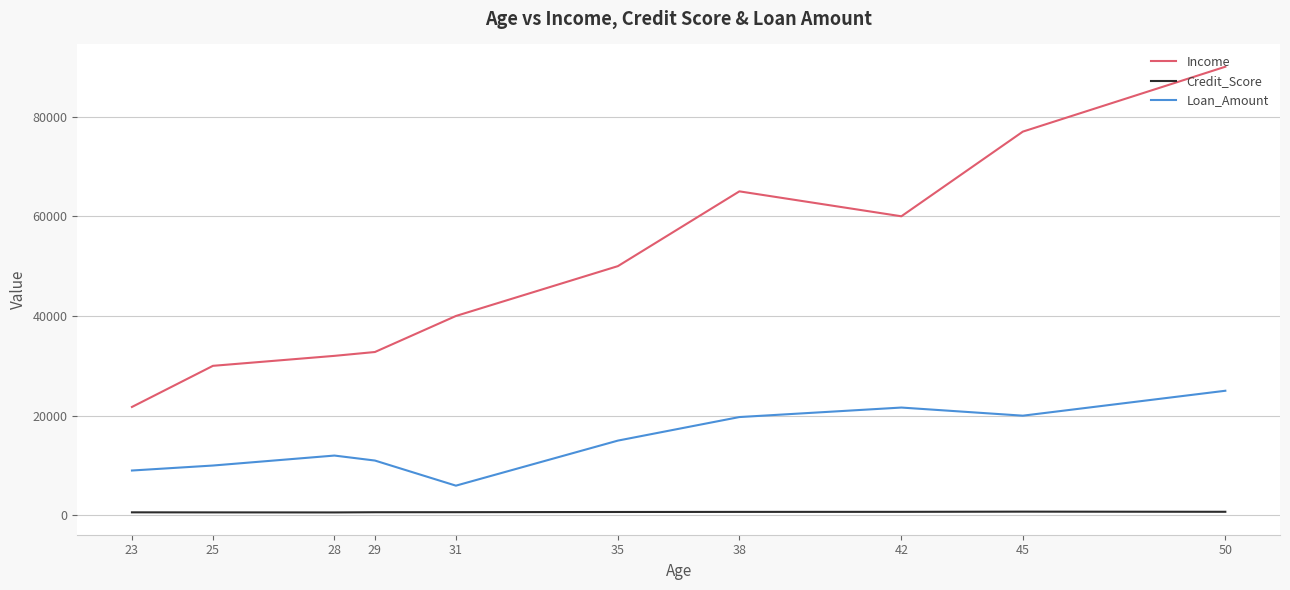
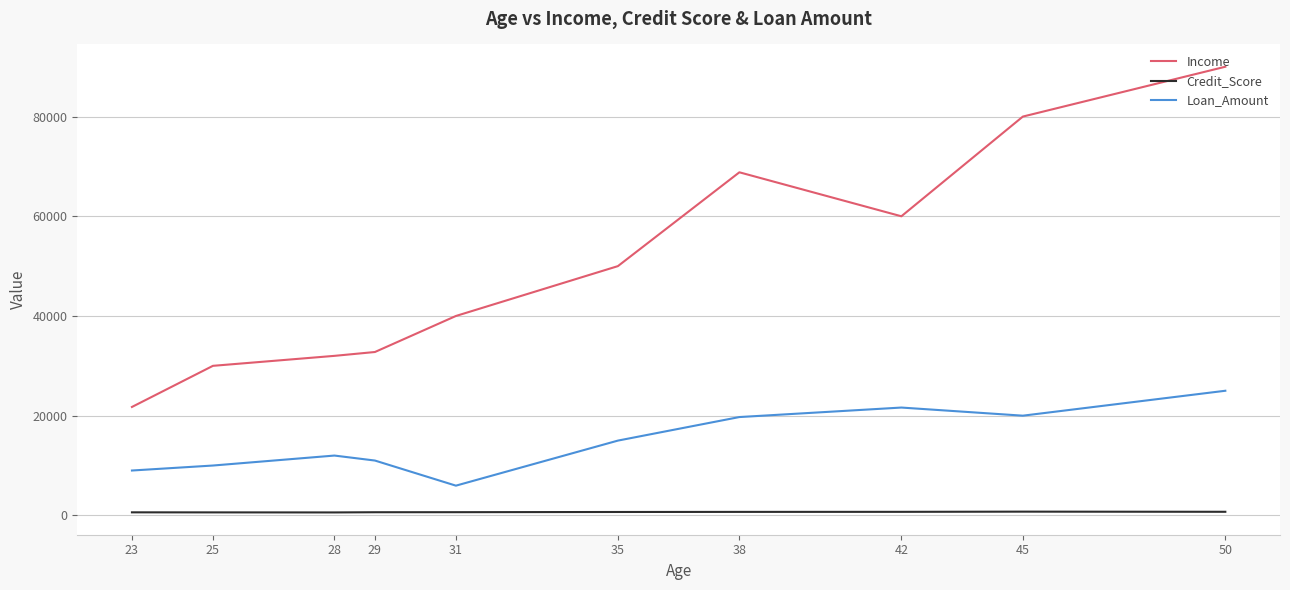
  {
    "Income": {
      "23": 22000,
      "25": 30000,
      "28": 32000,
      "29": 33000,
      "31": 40000,
      "35": 50000,
-     "38": 65000,
+     "38": 69000,
      "42": 60000,
-     "45": 77000,
+     "45": 80000,
      "50": 90000
    },
    "Credit_Score": {
      "23": 1000,
      "25": 1000,
      "28": 1000,
      "29": 1000,
      "31": 1000,
      "35": 1000,
      "38": 1000,
      "42": 1000,
      "45": 1000,
      "50": 1000
    },
    "Loan_Amount": {
      "23": 9000,
      "25": 10000,
      "28": 12000,
      "29": 11000,
      "31": 6000,
      "35": 15000,
      "38": 20000,
      "42": 22000,
      "45": 20000,
      "50": 25000
    }
  }
